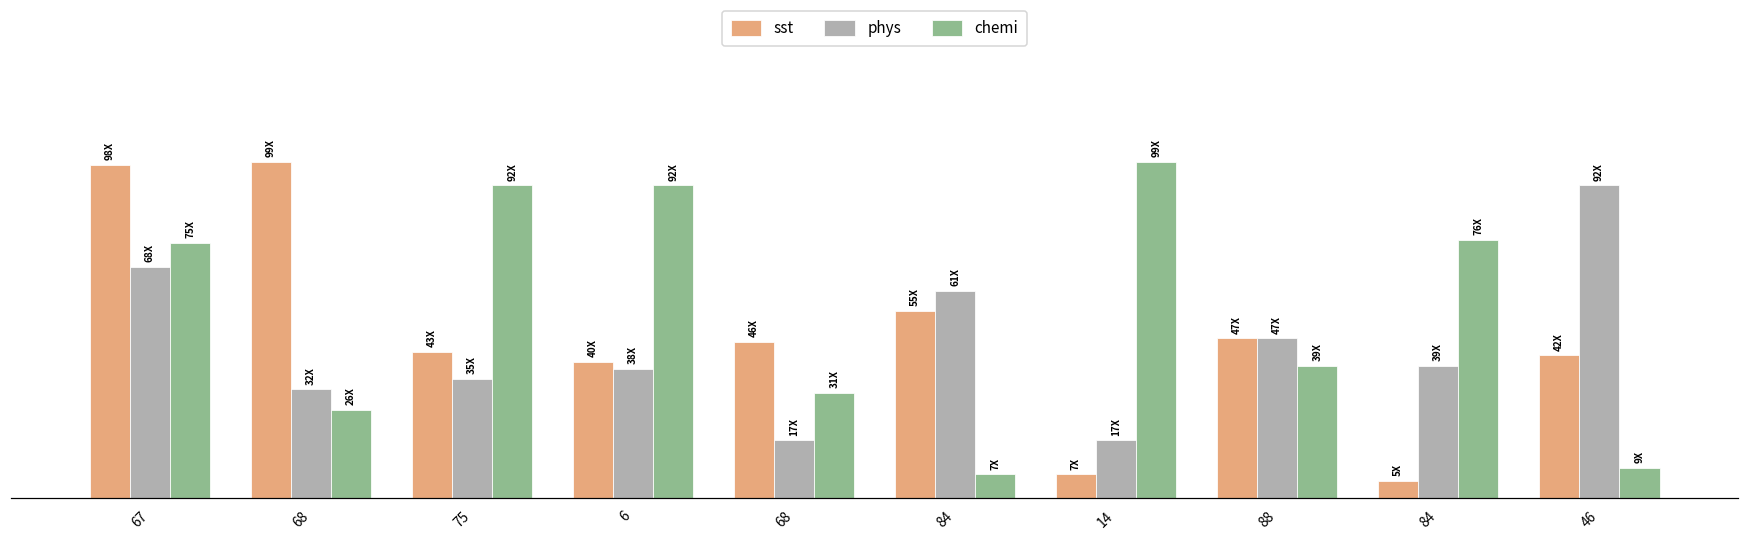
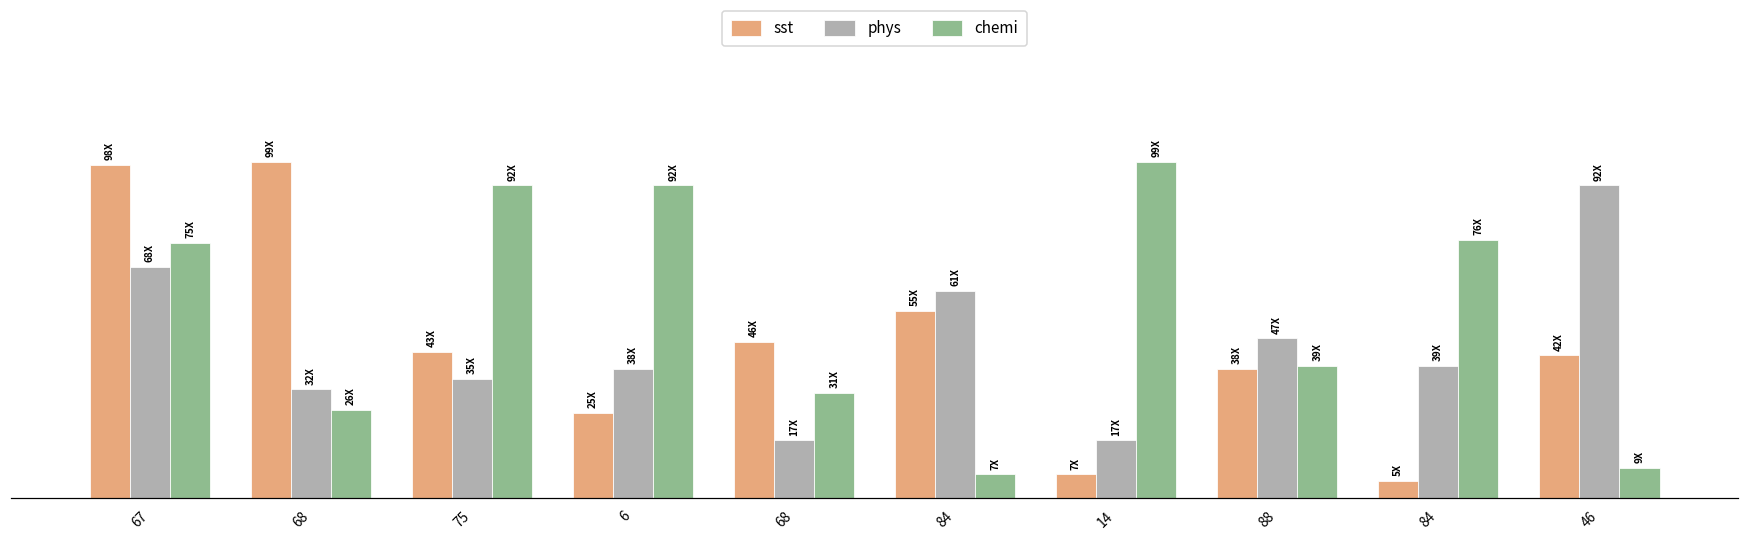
  {
    "sst": {
      "67": "98X",
      "75": "43X",
-     "6": "40X",
+     "6": "25X",
      "14": "7X",
-     "88": "47X",
+     "88": "38X",
      "46": "42X"
    }
  }
